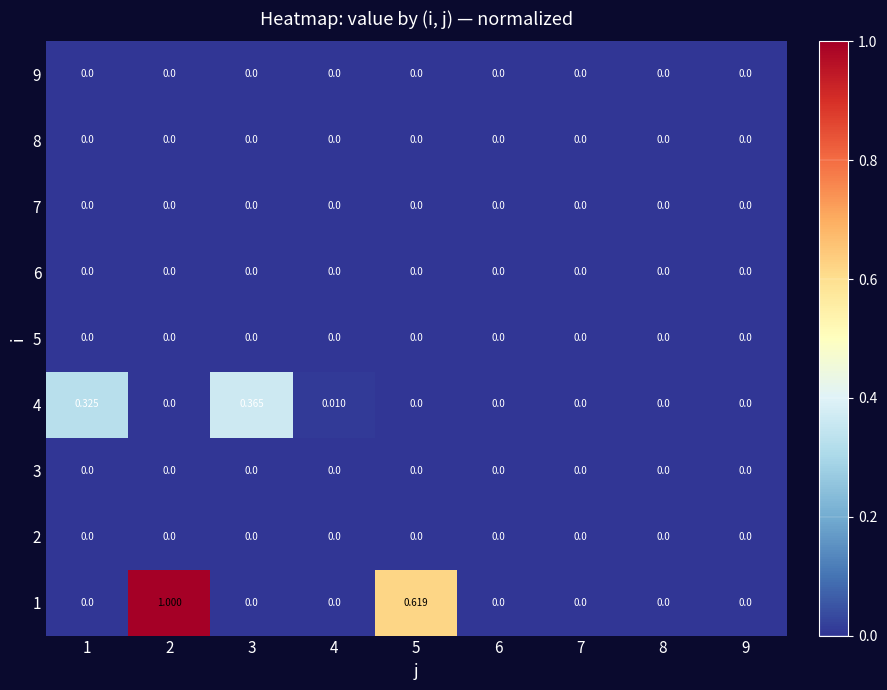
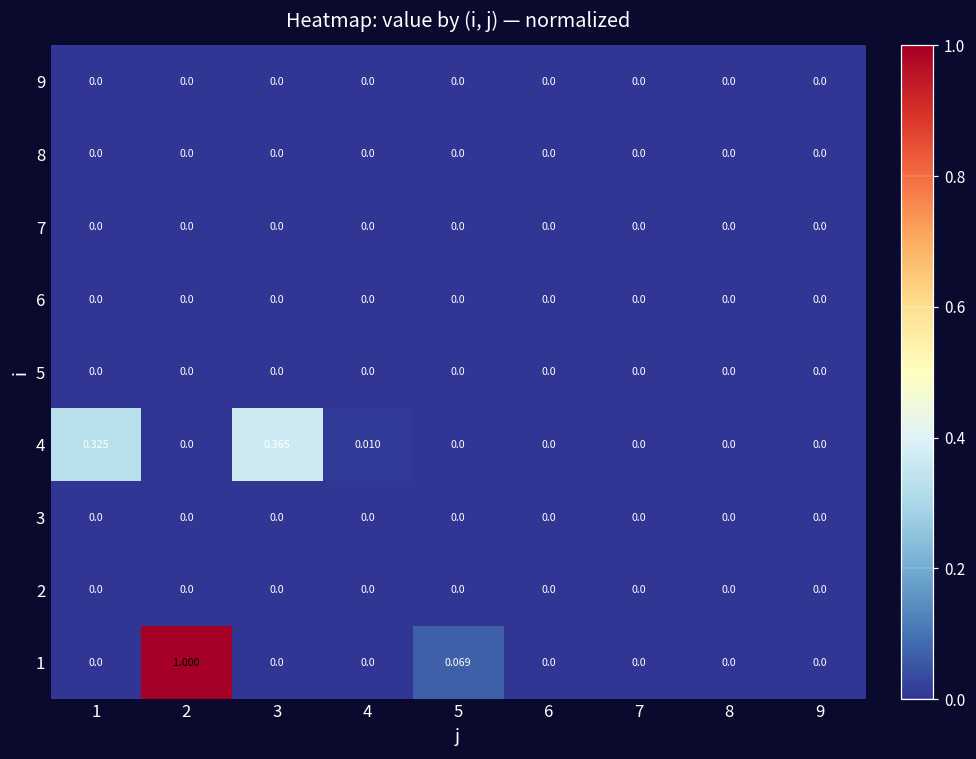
  {
    "9": {
      "1": 0.0,
      "2": 0.0,
      "3": 0.0,
      "4": 0.0,
      "5": 0.0,
      "6": 0.0,
      "7": 0.0,
      "8": 0.0,
      "9": 0.0
    },
    "8": {
      "1": 0.0,
      "2": 0.0,
      "3": 0.0,
      "4": 0.0,
      "5": 0.0,
      "6": 0.0,
      "7": 0.0,
      "8": 0.0,
      "9": 0.0
    },
    "7": {
      "1": 0.0,
      "2": 0.0,
      "3": 0.0,
      "4": 0.0,
      "5": 0.0,
      "6": 0.0,
      "7": 0.0,
      "8": 0.0,
      "9": 0.0
    },
    "6": {
      "1": 0.0,
      "2": 0.0,
      "3": 0.0,
      "4": 0.0,
      "5": 0.0,
      "6": 0.0,
      "7": 0.0,
      "8": 0.0,
      "9": 0.0
    },
    "5": {
      "1": 0.0,
      "2": 0.0,
      "3": 0.0,
      "4": 0.0,
      "5": 0.0,
      "6": 0.0,
      "7": 0.0,
      "8": 0.0,
      "9": 0.0
    },
    "4": {
      "1": 0.325,
      "2": 0.0,
      "3": 0.365,
      "4": 0.010,
      "5": 0.0,
      "6": 0.0,
      "7": 0.0,
      "8": 0.0,
      "9": 0.0
    },
    "3": {
      "1": 0.0,
      "2": 0.0,
      "3": 0.0,
      "4": 0.0,
      "5": 0.0,
      "6": 0.0,
      "7": 0.0,
      "8": 0.0,
      "9": 0.0
    },
    "2": {
      "1": 0.0,
      "2": 0.0,
      "3": 0.0,
      "4": 0.0,
      "5": 0.0,
      "6": 0.0,
      "7": 0.0,
      "8": 0.0,
      "9": 0.0
    },
    "1": {
      "1": 0.0,
      "2": 1.000,
      "3": 0.0,
      "4": 0.0,
-     "5": 0.619,
+     "5": 0.069,
      "6": 0.0,
      "7": 0.0,
      "8": 0.0,
      "9": 0.0
    }
  }
